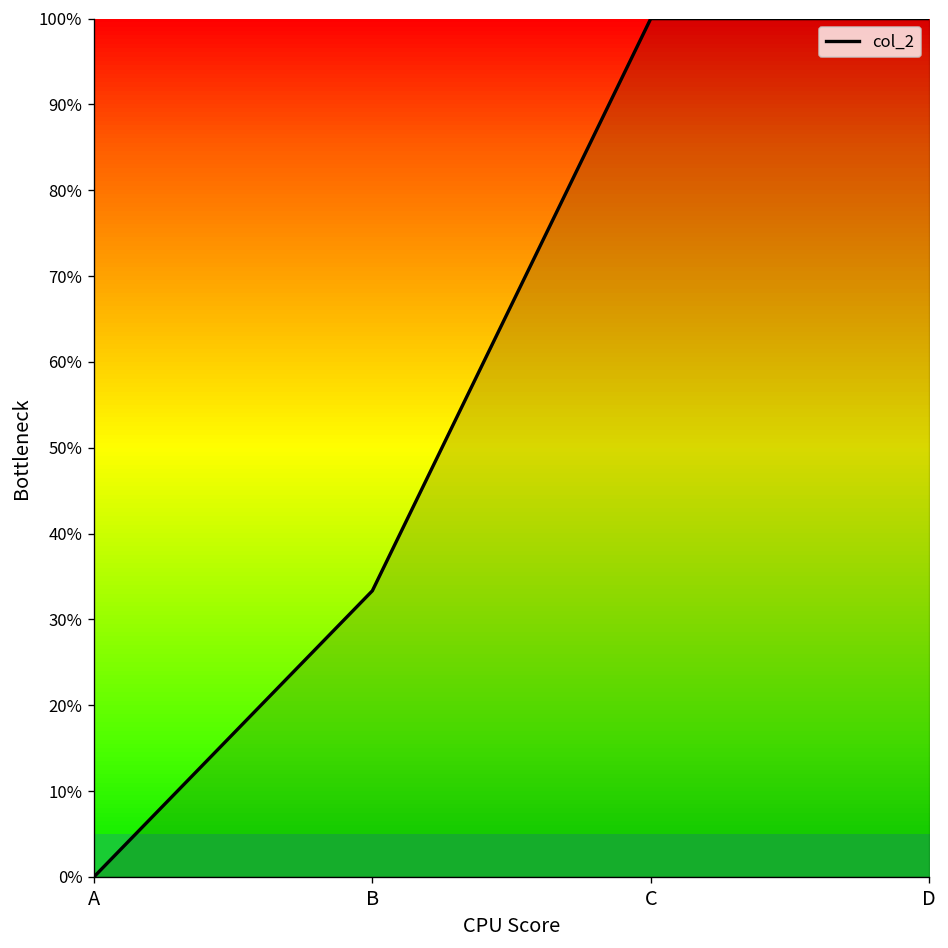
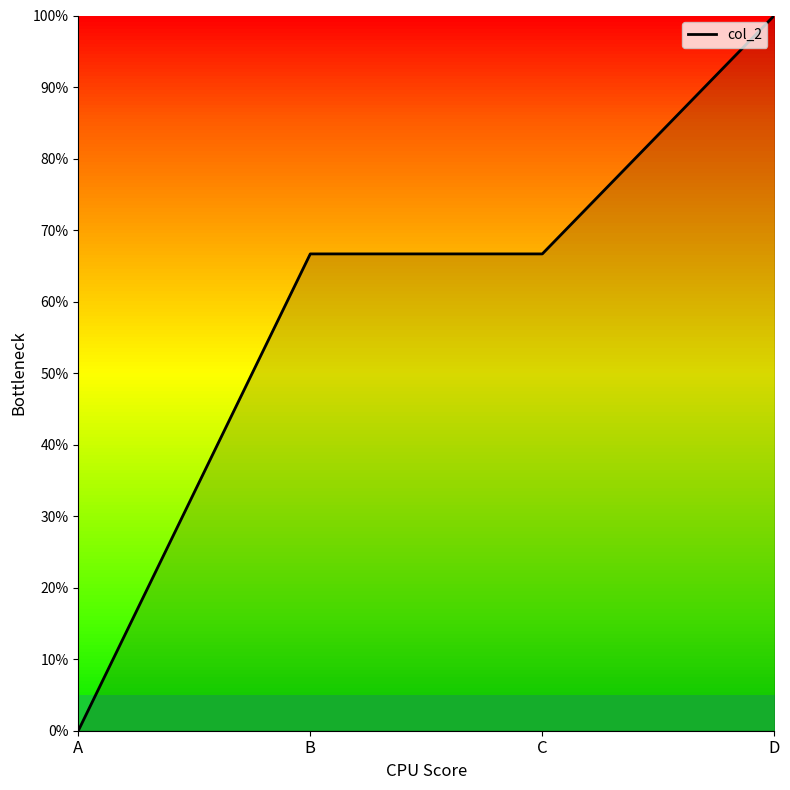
  {
    "A": "0%",
-   "B": "33%",
-   "C": "100%",
+   "B": "67%",
+   "C": "67%",
    "D": "100%"
  }
